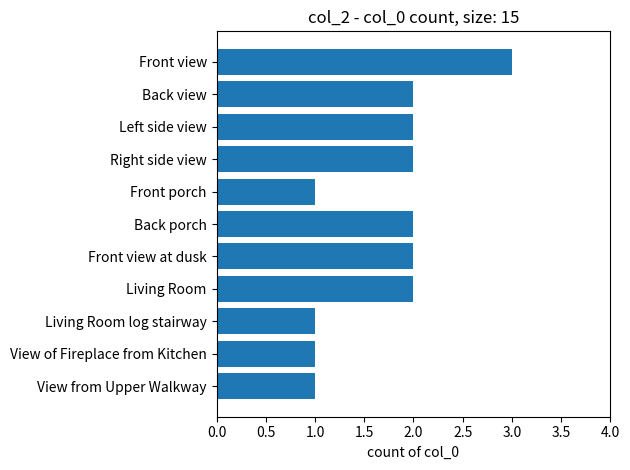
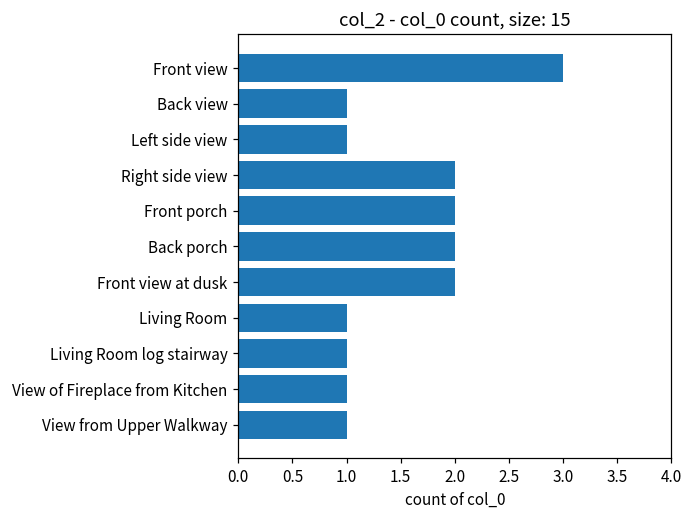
  {
    "Front view": 3,
-   "Back view": 2,
-   "Left side view": 2,
+   "Back view": 1,
+   "Left side view": 1,
    "Right side view": 2,
-   "Front porch": 1,
+   "Front porch": 2,
    "Back porch": 2,
    "Front view at dusk": 2,
-   "Living Room": 2,
+   "Living Room": 1,
    "Living Room log stairway": 1,
    "View of Fireplace from Kitchen": 1,
    "View from Upper Walkway": 1
  }
